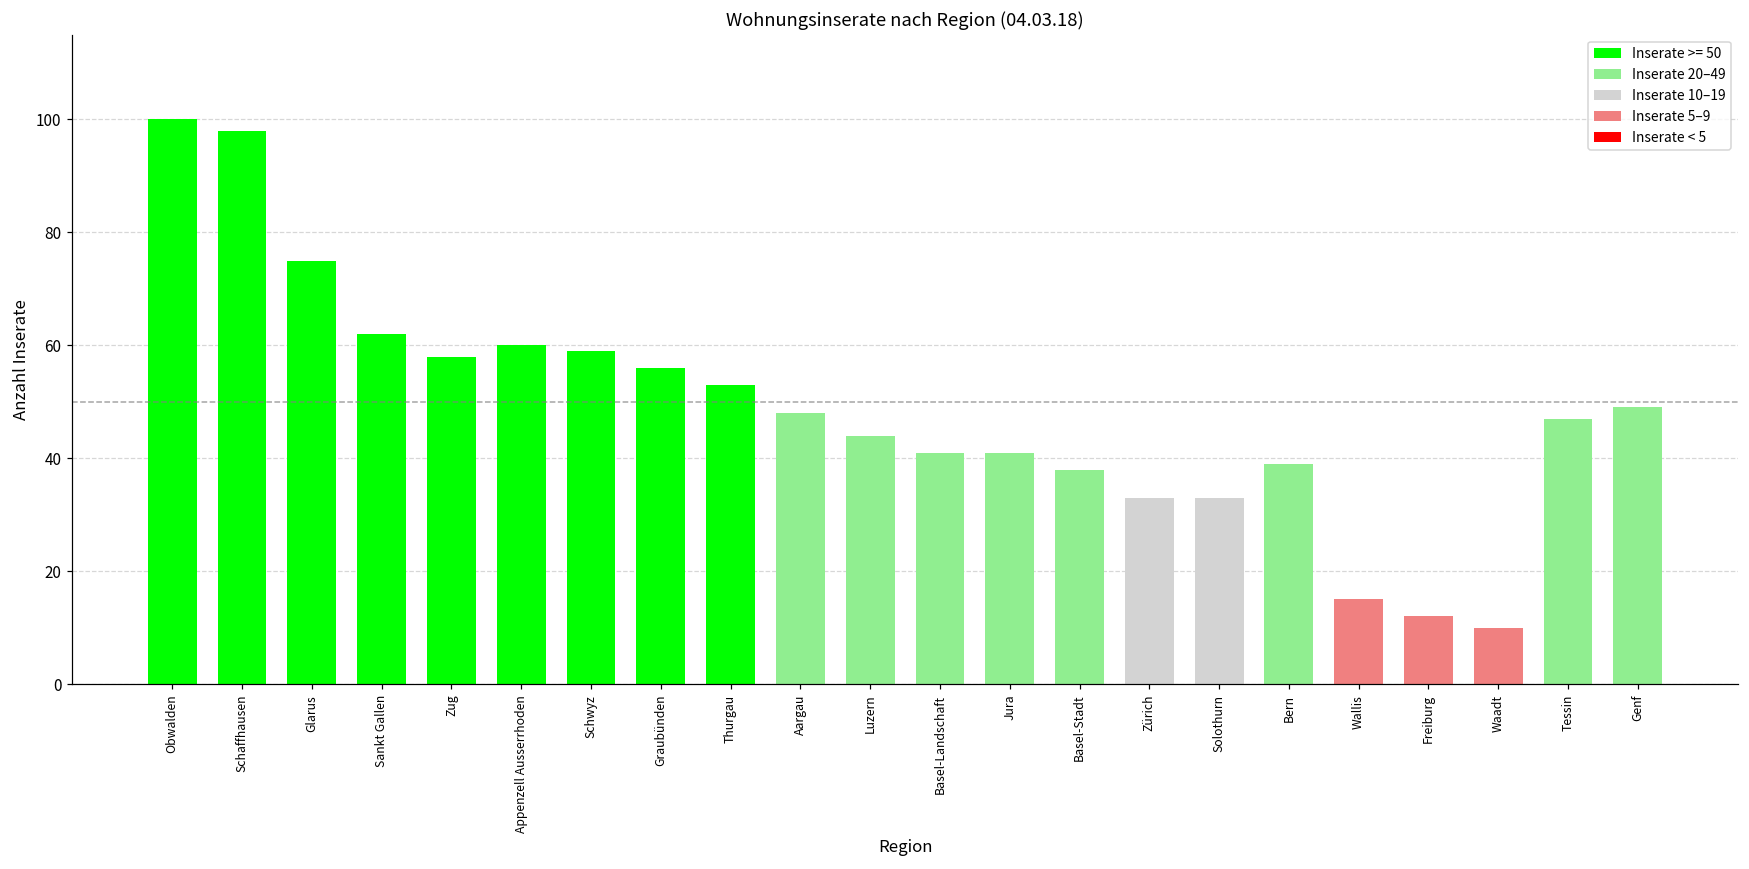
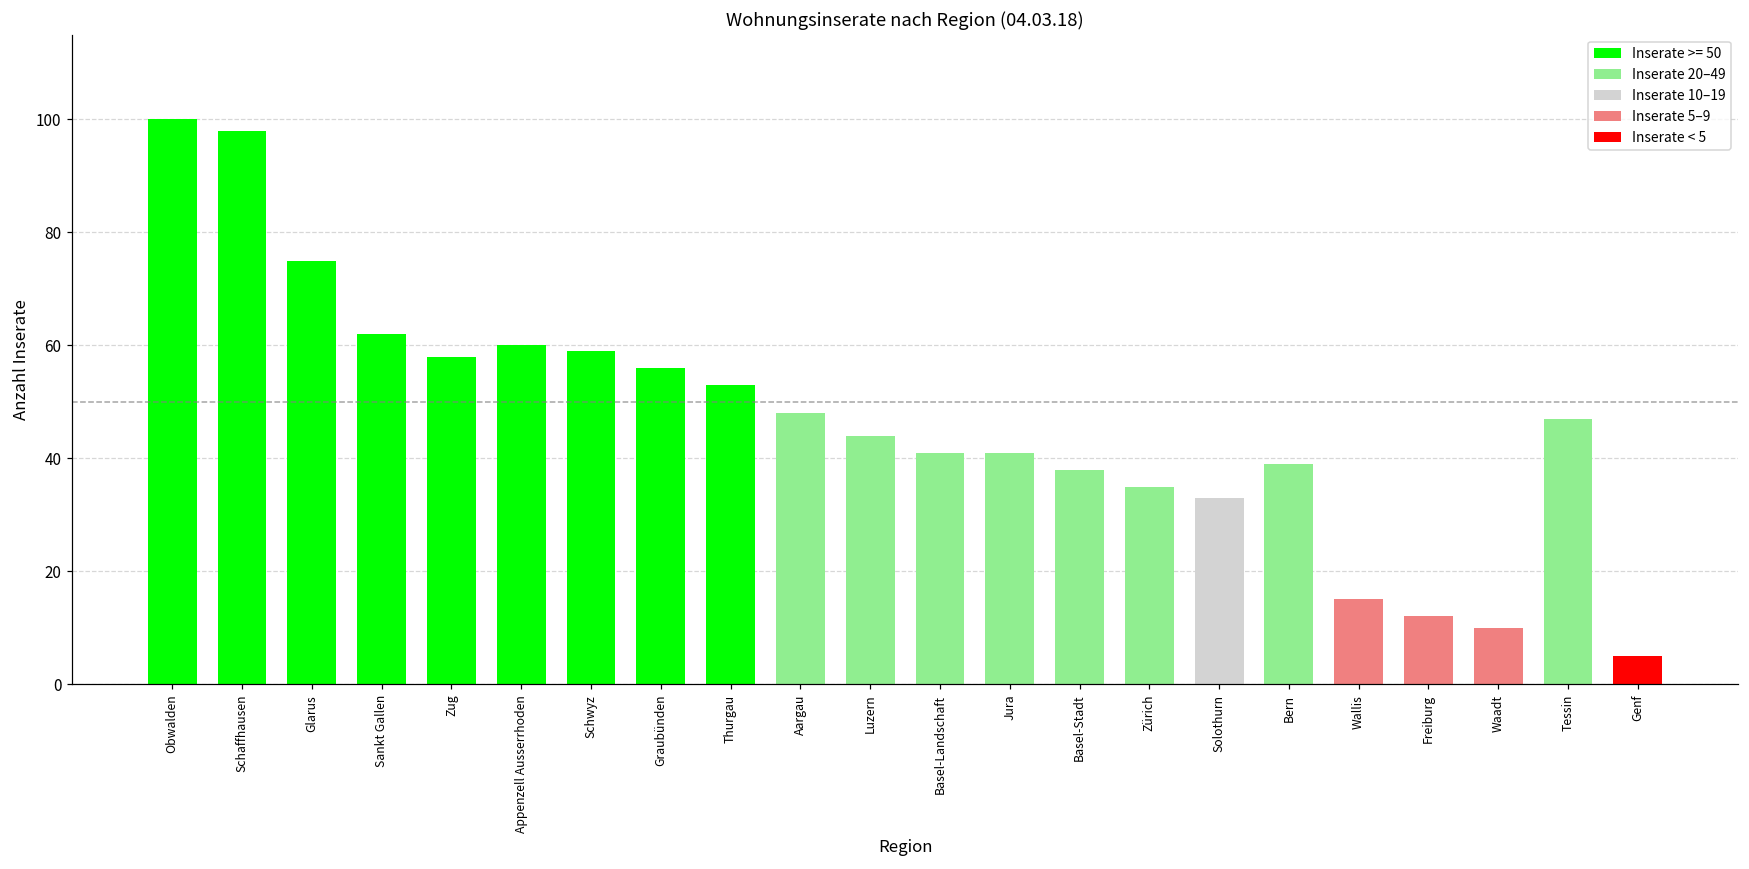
  {
    "Obwalden": 100,
    "Schaffhausen": 98,
    "Glarus": 75,
    "Sankt Gallen": 62,
    "Zug": 58,
    "Appenzell Ausserrhoden": 60,
    "Schwyz": 59,
    "Graubünden": 56,
    "Thurgau": 53,
    "Aargau": 48,
    "Luzern": 44,
    "Basel-Landschaft": 41,
    "Jura": 41,
    "Basel-Stadt": 38,
-   "Zürich": 33,
+   "Zürich": 35,
    "Solothurn": 33,
    "Bern": 39,
    "Wallis": 15,
    "Freiburg": 12,
    "Waadt": 10,
    "Tessin": 47,
-   "Genf": 49
+   "Genf": 5
  }
